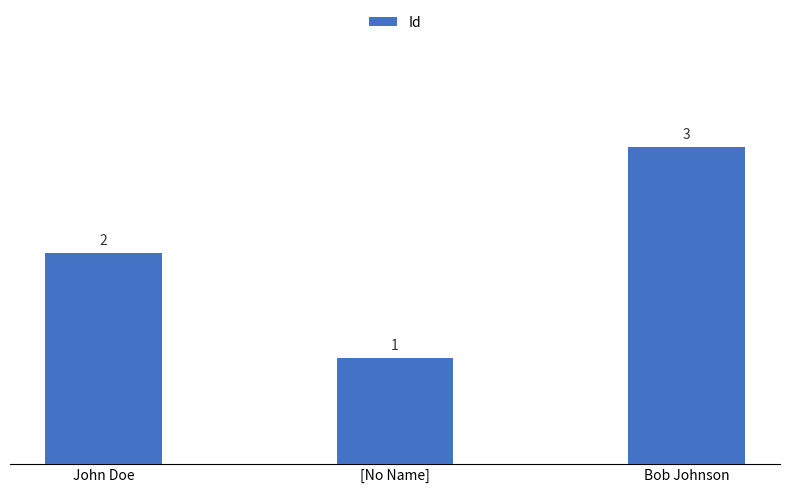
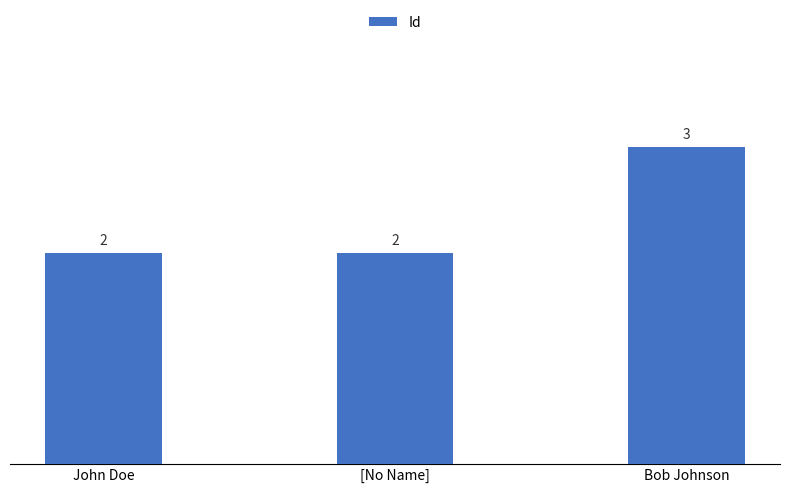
  {
    "John Doe": 2,
-   "[No Name]": 1,
+   "[No Name]": 2,
    "Bob Johnson": 3
  }
